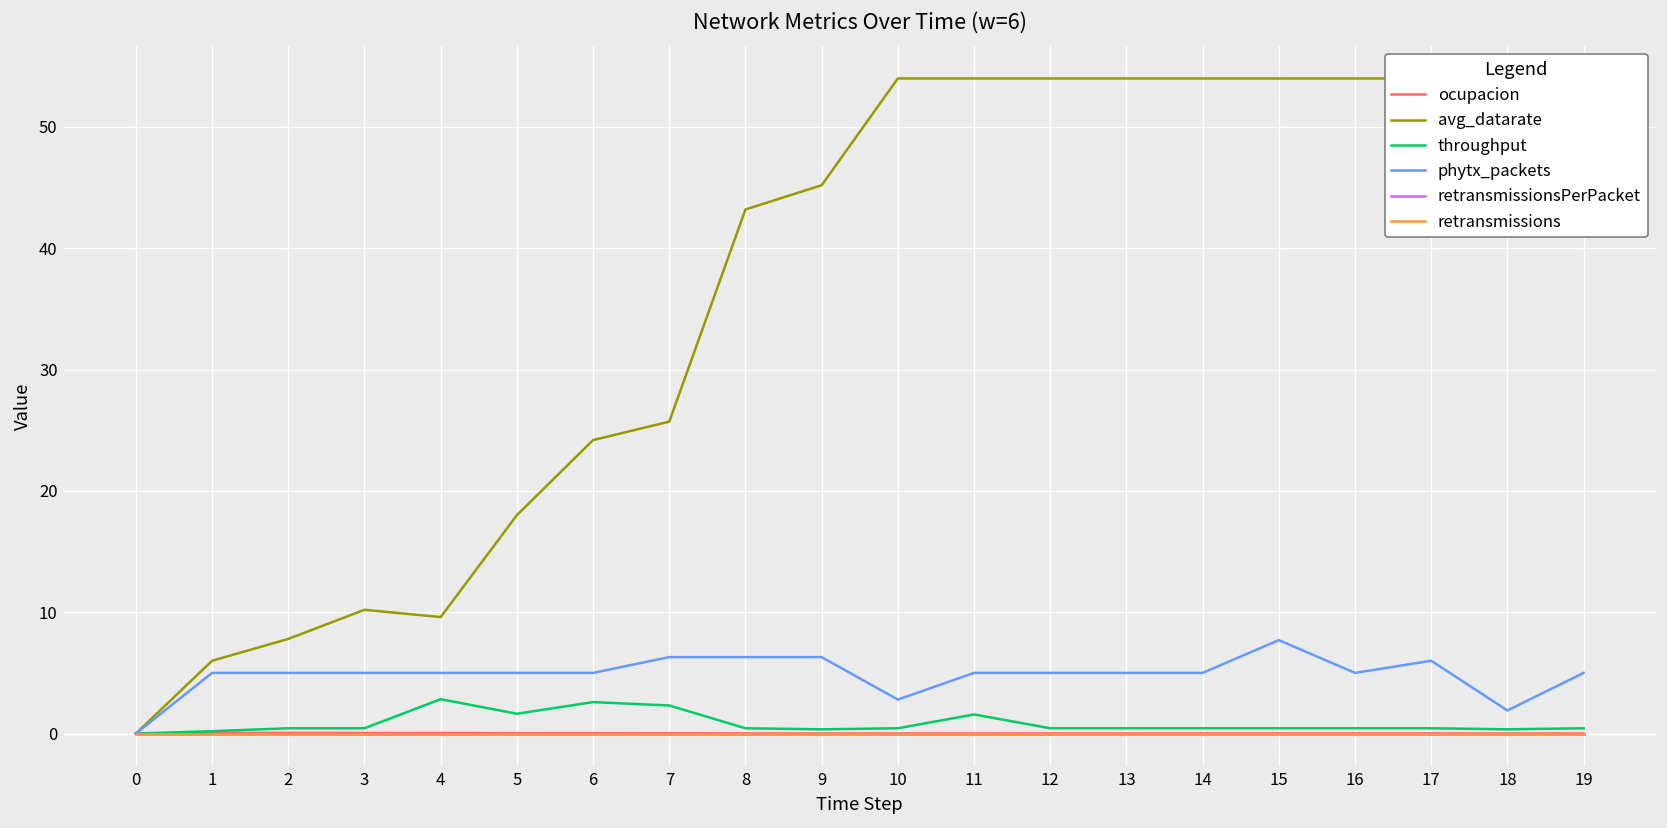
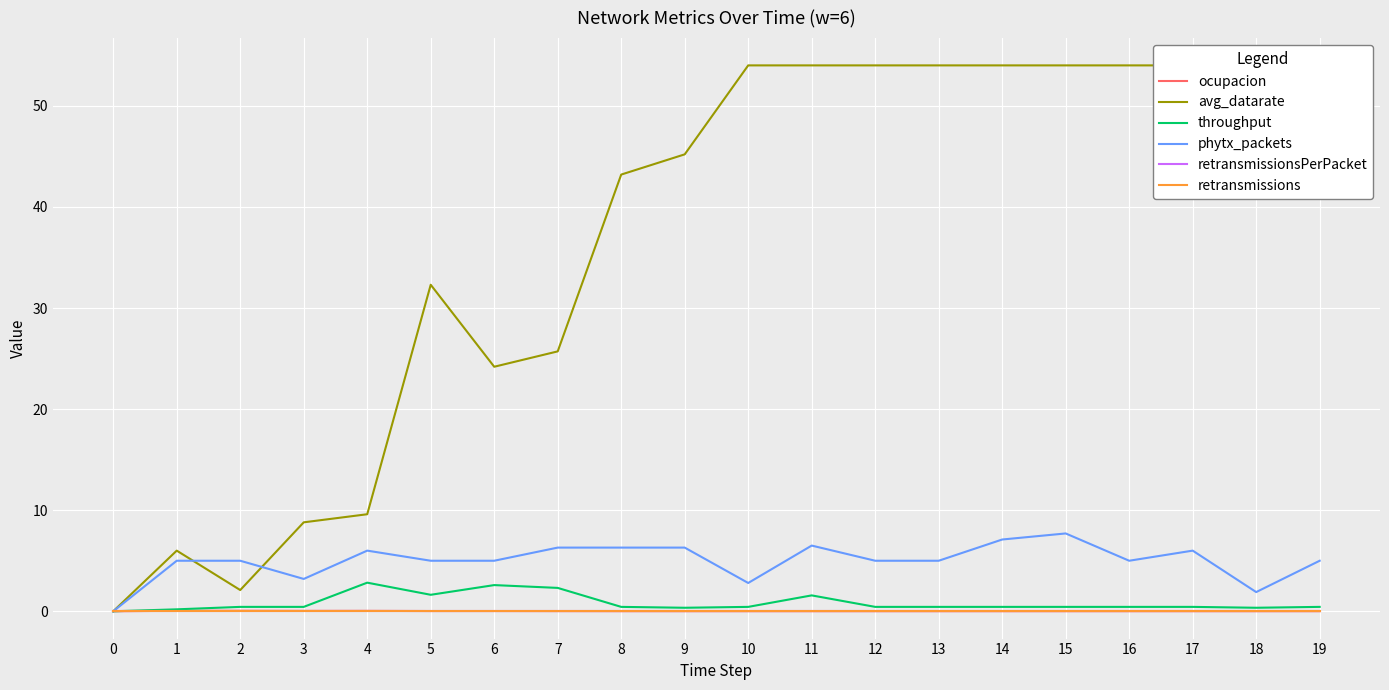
  {
    "retransmissions": {
      "3": 0.0,
      "4": 0.0,
      "5": 0.0,
      "6": 0.0,
      "7": 0.0,
      "8": 0.0,
      "9": 0.0,
      "10": 0.0,
      "11": 0.0,
      "12": 0.0,
      "13": 0.0,
      "14": 0.0,
      "15": 0.0,
      "16": 0.0,
      "17": 0.0,
      "18": 0.0,
      "19": 0.0
    },
    "avg_datarate": {
      "1": 6.0,
-     "2": 7.8,
-     "3": 10.2,
+     "2": 2.1,
+     "3": 8.8,
      "4": 9.6,
-     "5": 18.0,
+     "5": 32.3,
      "6": 24.2,
      "7": 25.7,
      "8": 43.2,
      "9": 45.2,
      "10": 54.0,
      "11": 54.0,
      "12": 54.0,
      "13": 54.0,
      "14": 54.0,
      "15": 54.0,
      "16": 54.0
    },
    "throughput": {
      "2": 0.4,
      "3": 0.4,
      "4": 2.8,
      "5": 1.6,
      "6": 2.6,
      "7": 2.3,
      "8": 0.4,
      "9": 0.3,
      "10": 0.4,
      "11": 1.6,
      "12": 0.4,
      "13": 0.4,
      "14": 0.4,
      "15": 0.4,
      "16": 0.4,
      "17": 0.4,
      "18": 0.3,
      "19": 0.4
    },
    "phytx_packets": {
      "1": 5.0,
      "2": 5.0,
-     "3": 5.0,
-     "4": 5,
+     "3": 3.2,
+     "4": 6,
      "5": 5.0,
      "6": 5.0,
      "7": 6.3,
      "8": 6.3,
      "9": 6.3,
      "10": 2.8,
-     "11": 5.0,
+     "11": 6.5,
      "12": 5.0,
      "13": 5.0,
-     "14": 5.0,
+     "14": 7.1,
      "15": 7.7,
      "16": 5.0,
      "17": 6.0,
      "18": 1.9,
      "19": 5.0
    }
  }
